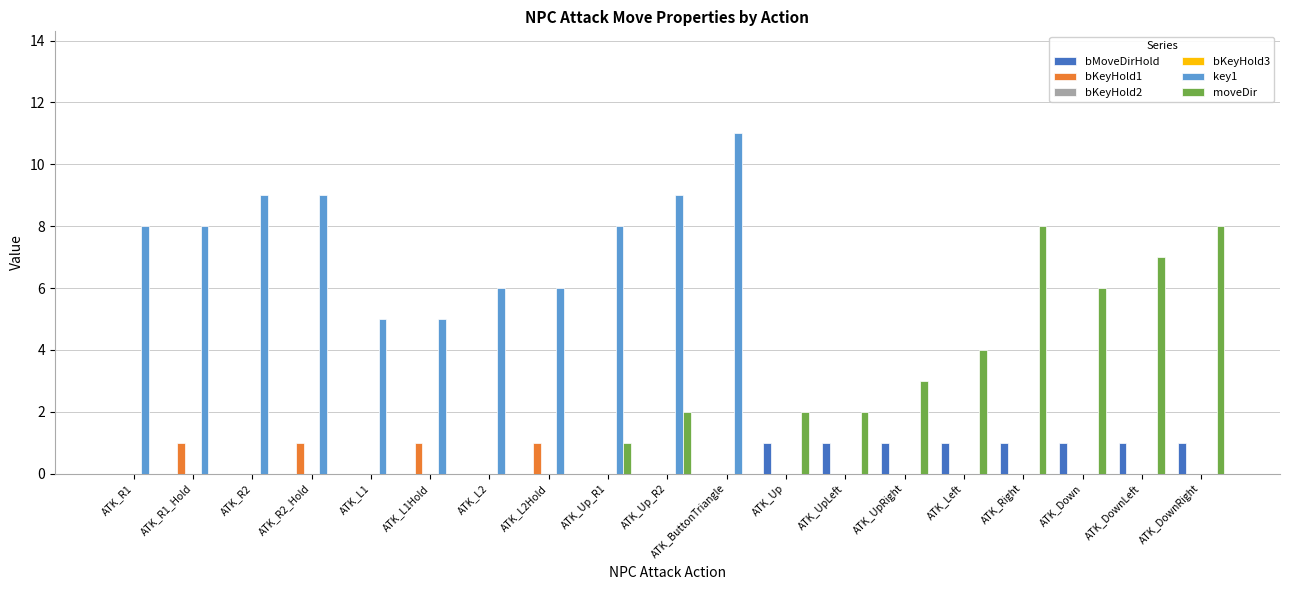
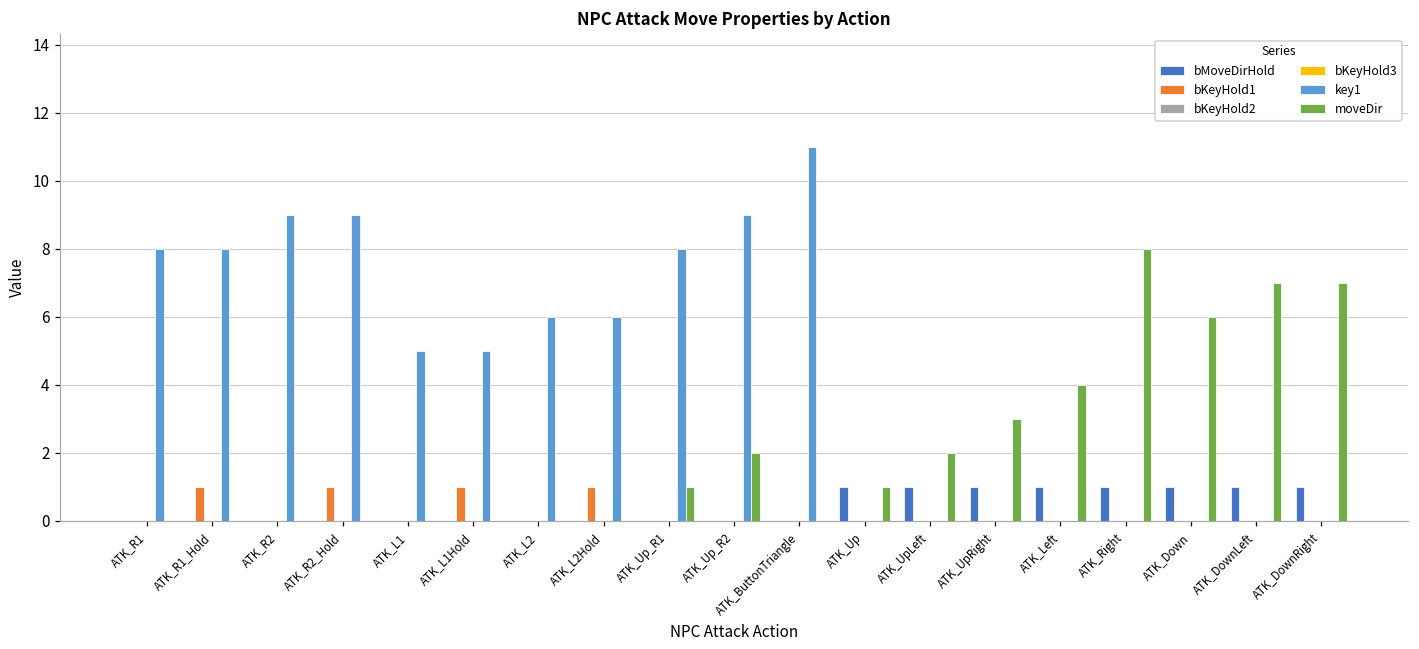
  {
    "bKeyHold1": {
      "ATK_R1": 0,
      "ATK_R1_Hold": 1,
      "ATK_R2": 0,
      "ATK_R2_Hold": 1,
      "ATK_L1": 0,
      "ATK_L1Hold": 1,
      "ATK_L2": 0,
      "ATK_L2Hold": 1,
      "ATK_Up_R1": 0,
      "ATK_Up_R2": 0,
      "ATK_ButtonTriangle": 0,
      "ATK_Up": 0,
      "ATK_UpLeft": 0,
      "ATK_UpRight": 0,
      "ATK_Left": 0,
      "ATK_Right": 0,
      "ATK_Down": 0,
      "ATK_DownLeft": 0,
      "ATK_DownRight": 0
    },
    "bKeyHold2": {
      "ATK_R1": 0,
      "ATK_R1_Hold": 0,
      "ATK_R2": 0,
      "ATK_R2_Hold": 0,
      "ATK_L1": 0,
      "ATK_L1Hold": 0,
      "ATK_L2": 0,
      "ATK_L2Hold": 0,
      "ATK_Up_R1": 0,
      "ATK_Up_R2": 0,
      "ATK_ButtonTriangle": 0,
      "ATK_Up": 0,
      "ATK_UpLeft": 0,
      "ATK_UpRight": 0,
      "ATK_Left": 0,
      "ATK_Right": 0,
      "ATK_Down": 0,
      "ATK_DownLeft": 0,
      "ATK_DownRight": 0
    },
    "bKeyHold3": {
      "ATK_R1": 0,
      "ATK_R1_Hold": 0,
      "ATK_R2": 0,
      "ATK_R2_Hold": 0,
      "ATK_L1": 0,
      "ATK_L1Hold": 0,
      "ATK_L2": 0,
      "ATK_L2Hold": 0,
      "ATK_Up_R1": 0,
      "ATK_Up_R2": 0,
      "ATK_ButtonTriangle": 0,
      "ATK_Up": 0,
      "ATK_UpLeft": 0,
      "ATK_UpRight": 0,
      "ATK_Left": 0,
      "ATK_Right": 0,
      "ATK_Down": 0,
      "ATK_DownLeft": 0,
      "ATK_DownRight": 0
    },
    "moveDir": {
      "ATK_R1": 0,
      "ATK_R1_Hold": 0,
      "ATK_R2": 0,
      "ATK_R2_Hold": 0,
      "ATK_L1": 0,
      "ATK_L1Hold": 0,
      "ATK_L2": 0,
      "ATK_L2Hold": 0,
      "ATK_Up_R1": 1,
      "ATK_Up_R2": 2,
      "ATK_ButtonTriangle": 0,
-     "ATK_Up": 2,
+     "ATK_Up": 1,
      "ATK_UpLeft": 2,
      "ATK_UpRight": 3,
      "ATK_Left": 4,
      "ATK_Right": 8,
      "ATK_Down": 6,
      "ATK_DownLeft": 7,
-     "ATK_DownRight": 8
+     "ATK_DownRight": 7
    }
  }
